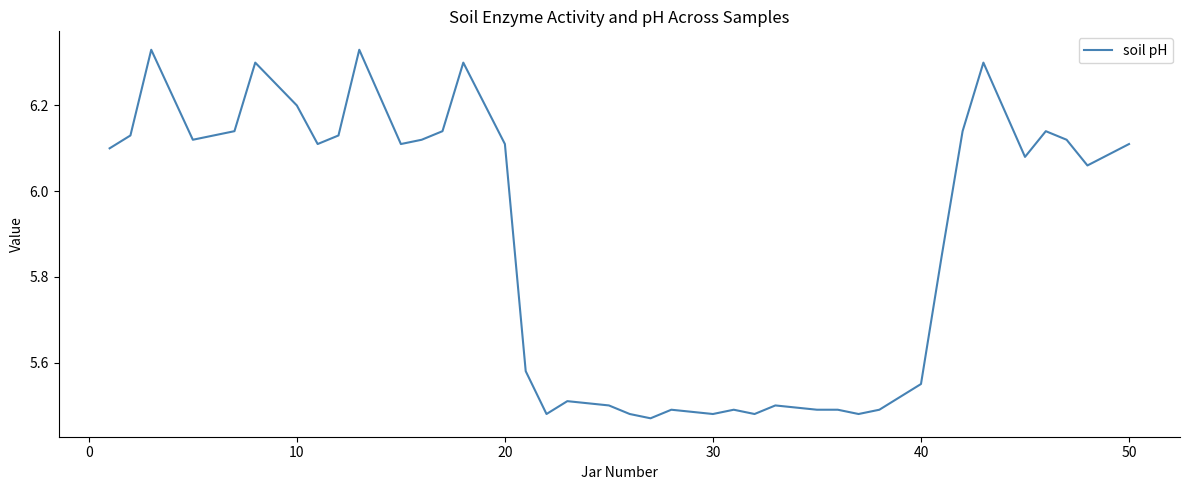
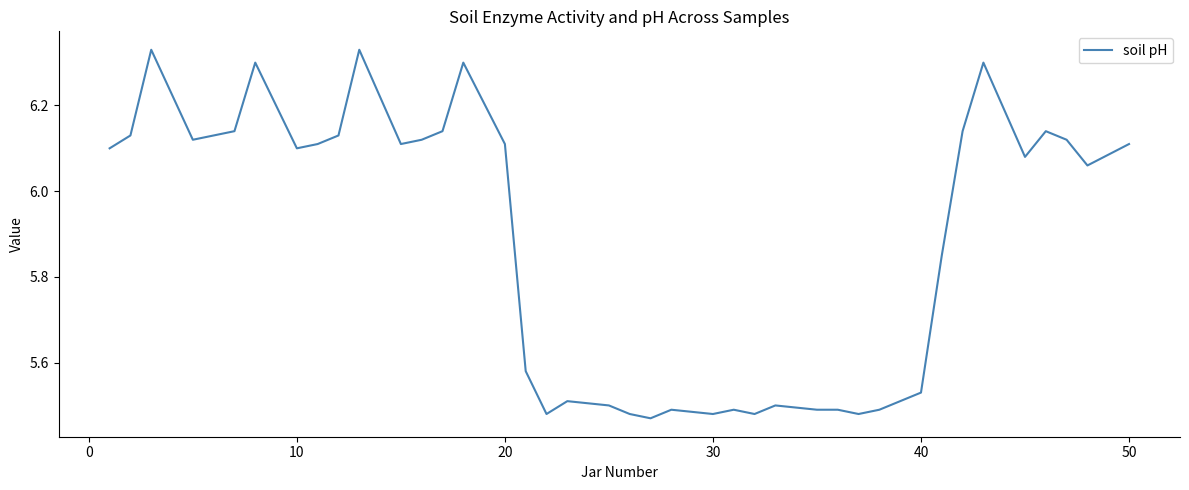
  {
-   "10": 6.2,
+   "10": 6.1,
    "20": 6.11,
    "30": 5.48,
-   "40": 5.55,
+   "40": 5.53,
    "50": 6.11
  }
